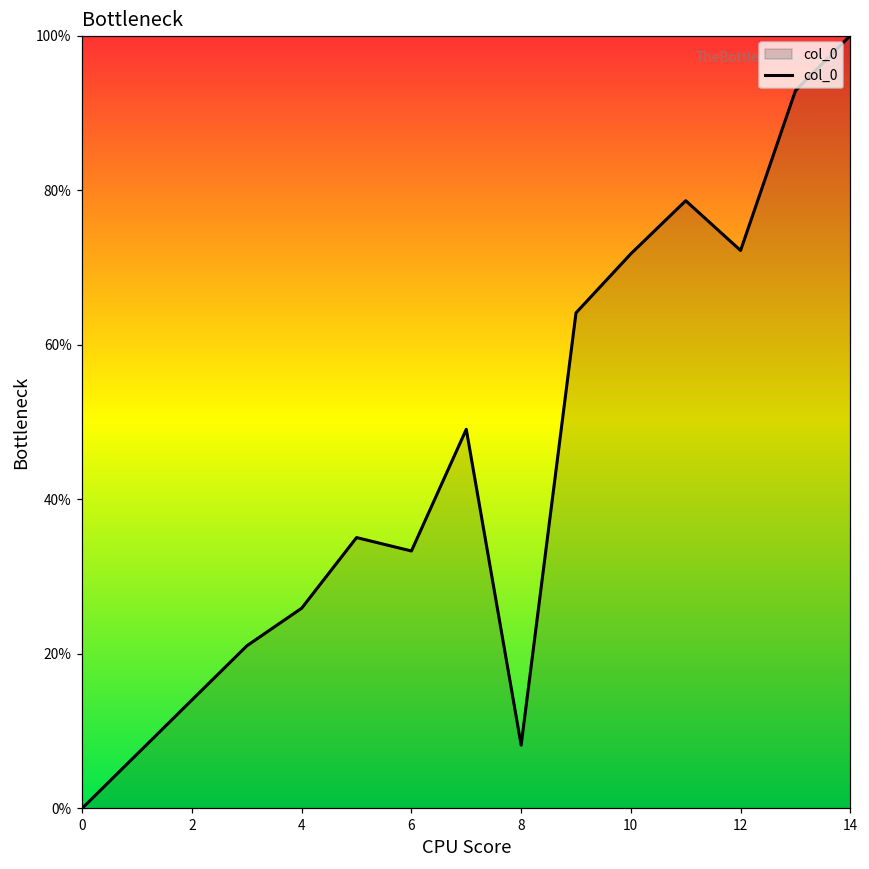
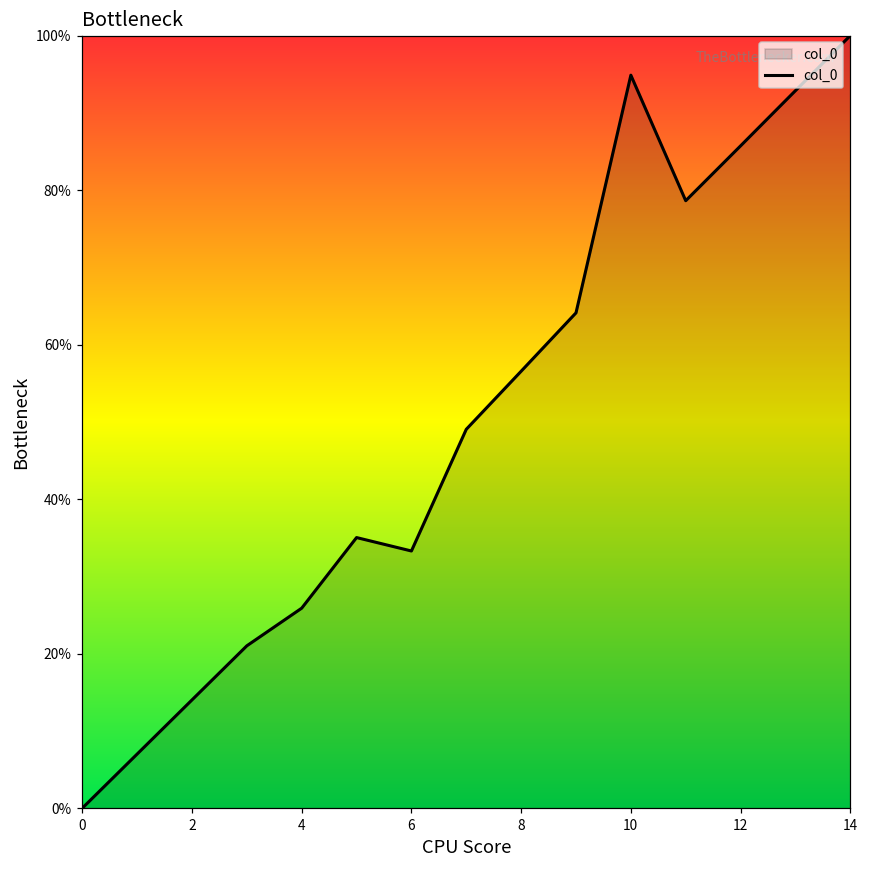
  {
    "0": "0%",
    "2": "14%",
    "4": "26%",
    "6": "33%",
-   "8": "8%",
-   "10": "72%",
-   "12": "72%",
+   "8": "57%",
+   "10": "95%",
+   "12": "86%",
    "14": "100%"
  }
